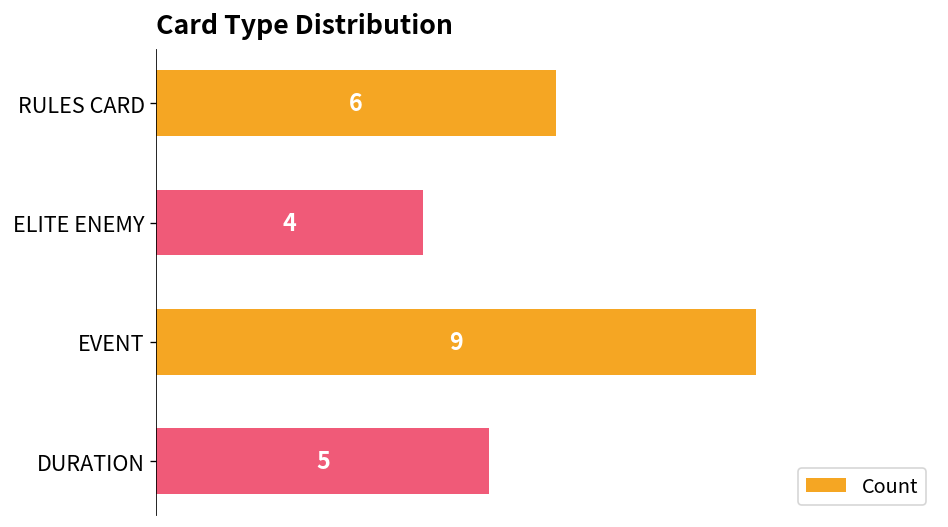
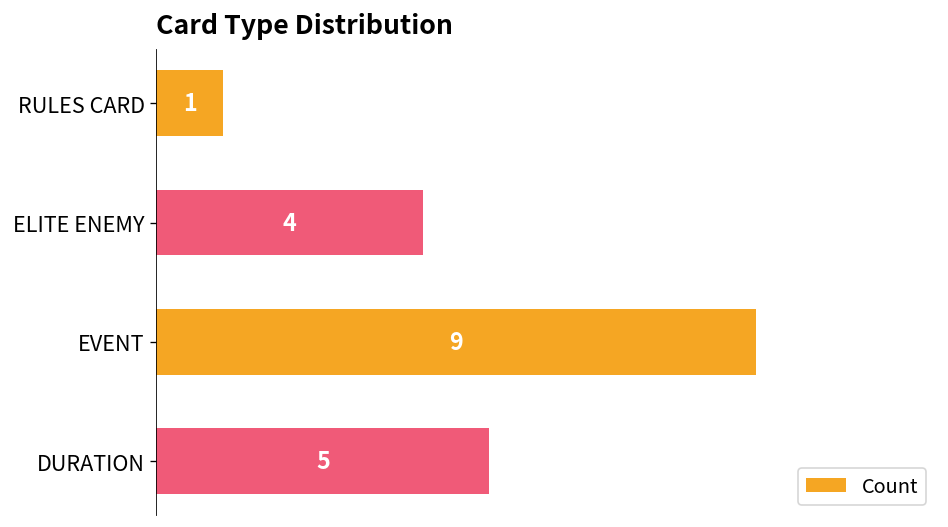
  {
-   "RULES CARD": 6,
+   "RULES CARD": 1,
    "ELITE ENEMY": 4,
    "EVENT": 9,
    "DURATION": 5
  }
